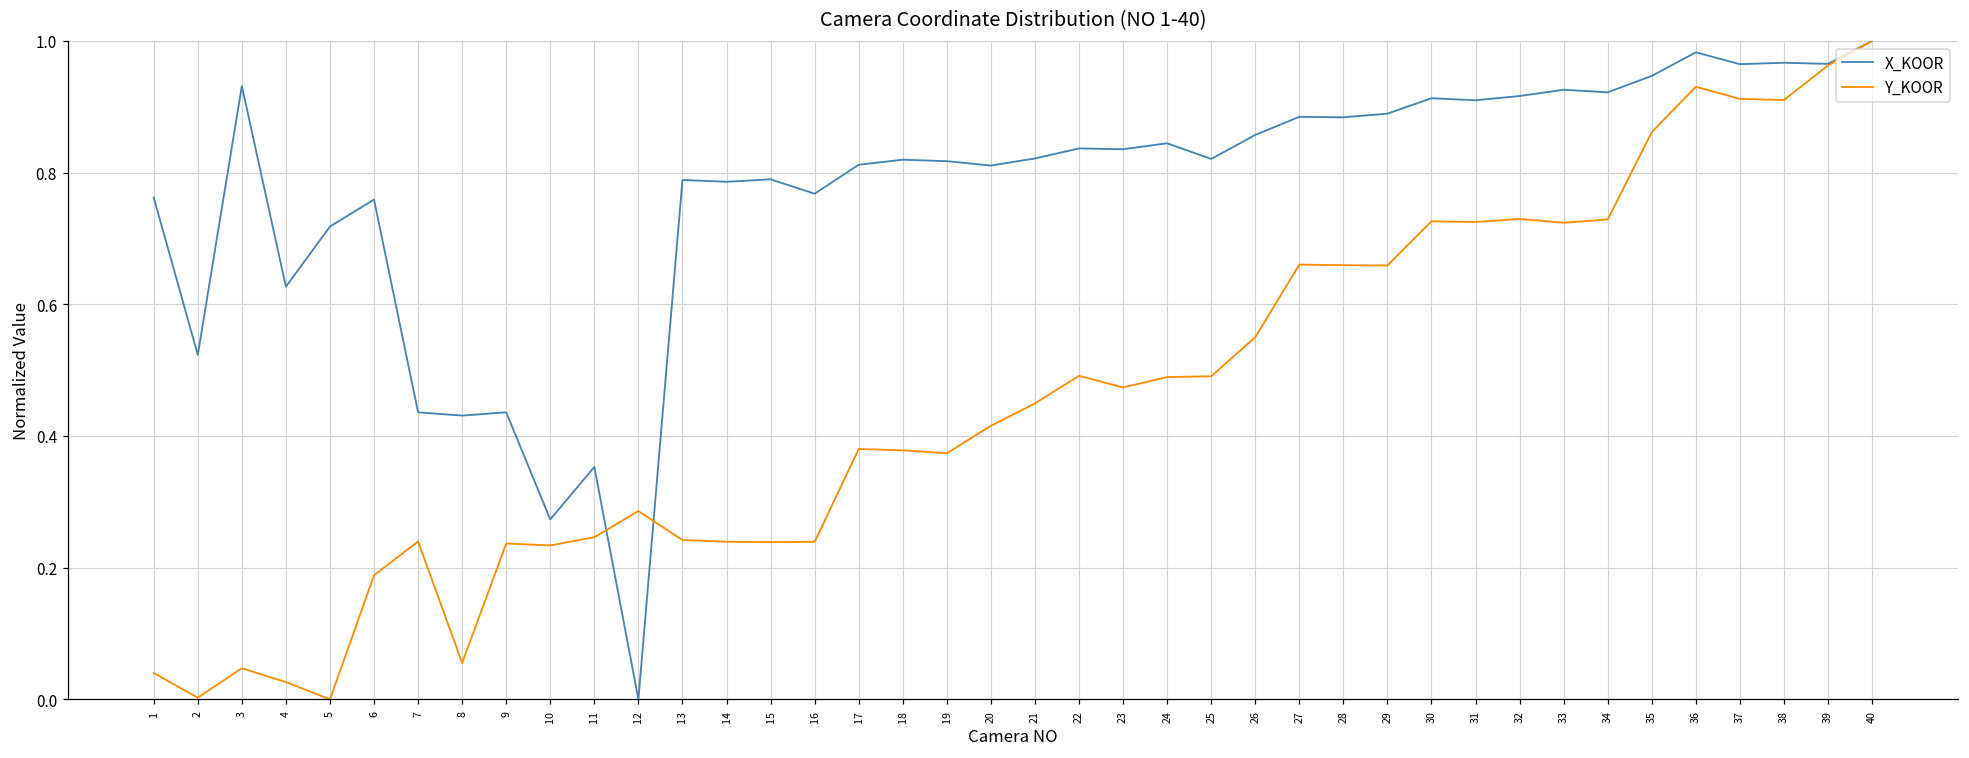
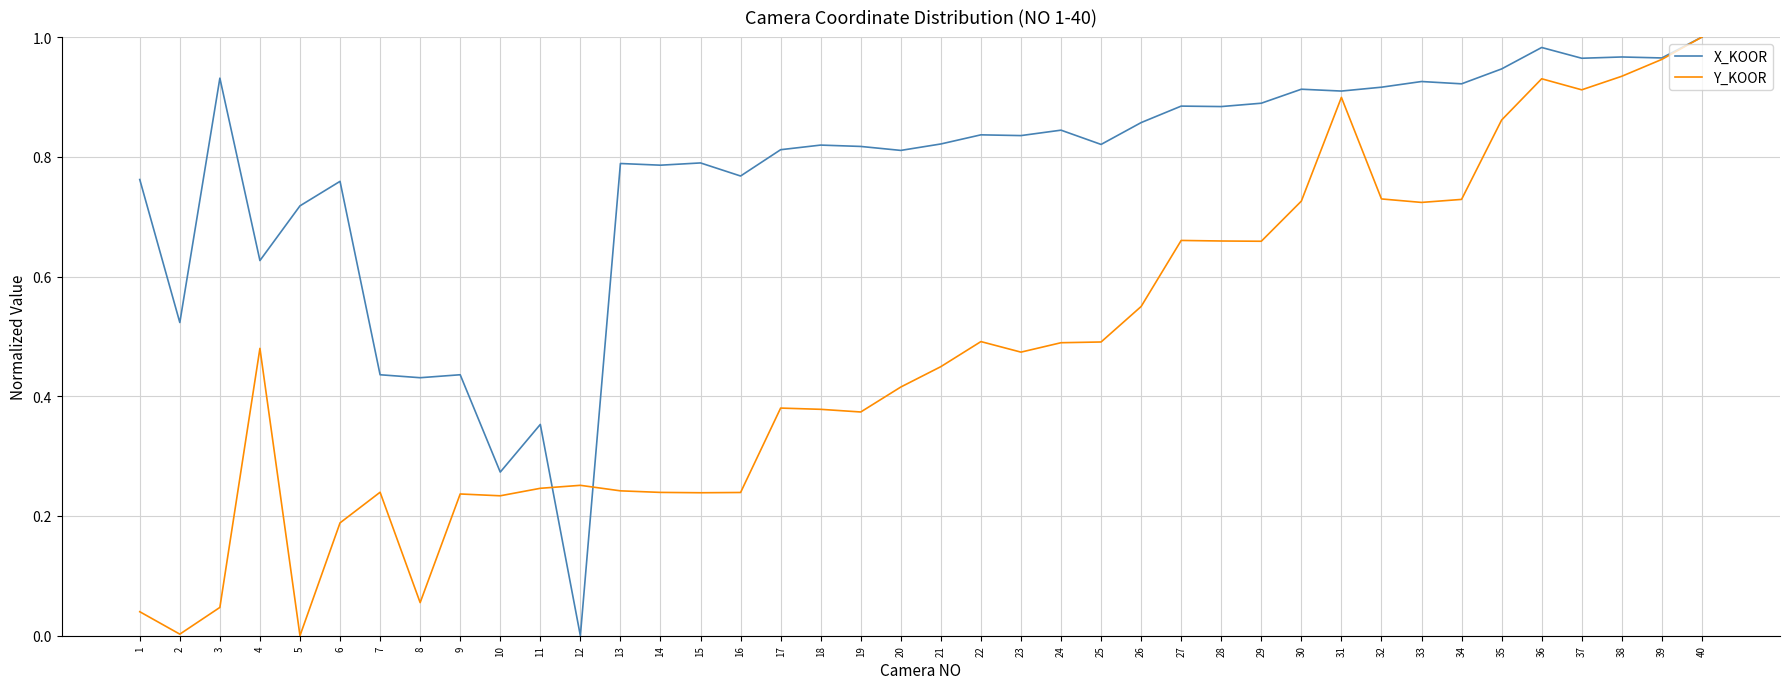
  {
    "X_KOOR": {
      "1": 0.76,
      "2": 0.52,
      "3": 0.93,
      "4": 0.63,
      "5": 0.72,
      "6": 0.76,
      "7": 0.44,
      "8": 0.43,
      "9": 0.44,
      "10": 0.27,
      "11": 0.35,
      "12": 0.00,
      "13": 0.79,
      "14": 0.79,
      "15": 0.79,
      "16": 0.77,
      "17": 0.81,
      "18": 0.82,
      "19": 0.82,
      "20": 0.81,
      "21": 0.82,
      "22": 0.84,
      "23": 0.84,
      "24": 0.84,
      "25": 0.82,
      "26": 0.86,
      "27": 0.88,
      "28": 0.88,
      "29": 0.89,
      "30": 0.91,
      "31": 0.91,
      "32": 0.92,
      "33": 0.93,
      "34": 0.92,
      "35": 0.95,
      "36": 0.98,
      "37": 0.96,
      "38": 0.97
    },
    "Y_KOOR": {
      "1": 0.04,
      "2": 0.00,
      "3": 0.05,
-     "4": 0.03,
+     "4": 0.48,
      "5": 0.00,
      "6": 0.19,
      "7": 0.24,
      "8": 0.06,
      "9": 0.24,
      "10": 0.23,
      "11": 0.25,
-     "12": 0.29,
+     "12": 0.25,
      "13": 0.24,
      "14": 0.24,
      "15": 0.24,
      "16": 0.24,
      "17": 0.38,
      "18": 0.38,
      "19": 0.37,
      "20": 0.42,
      "21": 0.45,
      "22": 0.49,
      "23": 0.47,
      "24": 0.49,
      "25": 0.49,
      "26": 0.55,
      "27": 0.66,
      "28": 0.66,
      "29": 0.66,
      "30": 0.73,
-     "31": 0.72,
+     "31": 0.90,
      "32": 0.73,
      "33": 0.72,
      "34": 0.73,
      "35": 0.86,
      "36": 0.93,
      "37": 0.91,
-     "38": 0.91
+     "38": 0.93
    }
  }
